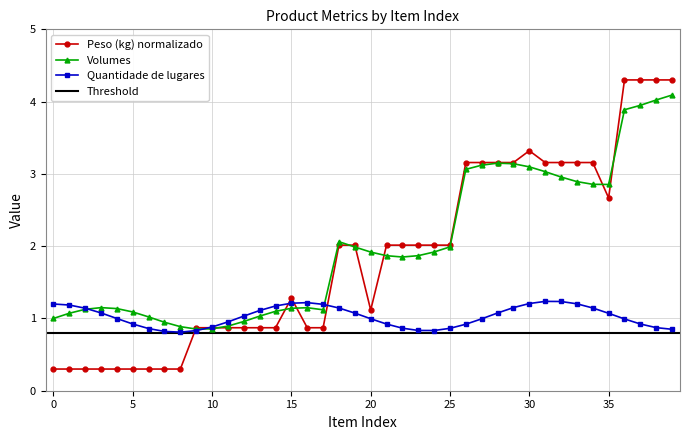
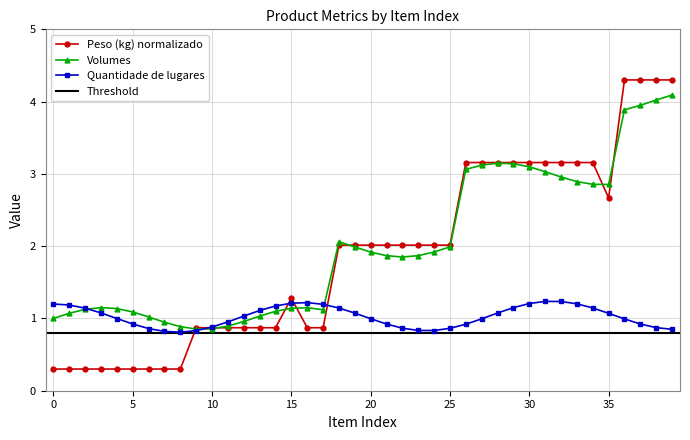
  {
    "Peso (kg) normalizado": {
      "0": 0.3,
      "5": 0.3,
      "15": 1.3,
-     "20": 1.1,
-     "30": 3.3,
+     "20": 2.0,
+     "30": 3.2,
      "35": 2.7
    },
    "Volumes": {
      "0": 1.0,
      "5": 1.1,
      "15": 1.1,
      "20": 1.9,
      "30": 3.1,
      "35": 2.9
    },
    "Quantidade de lugares": {
      "0": 1.2,
      "5": 0.9,
      "15": 1.2,
      "20": 1.0,
      "25": 0.9,
      "30": 1.2,
      "35": 1.1
    }
  }
